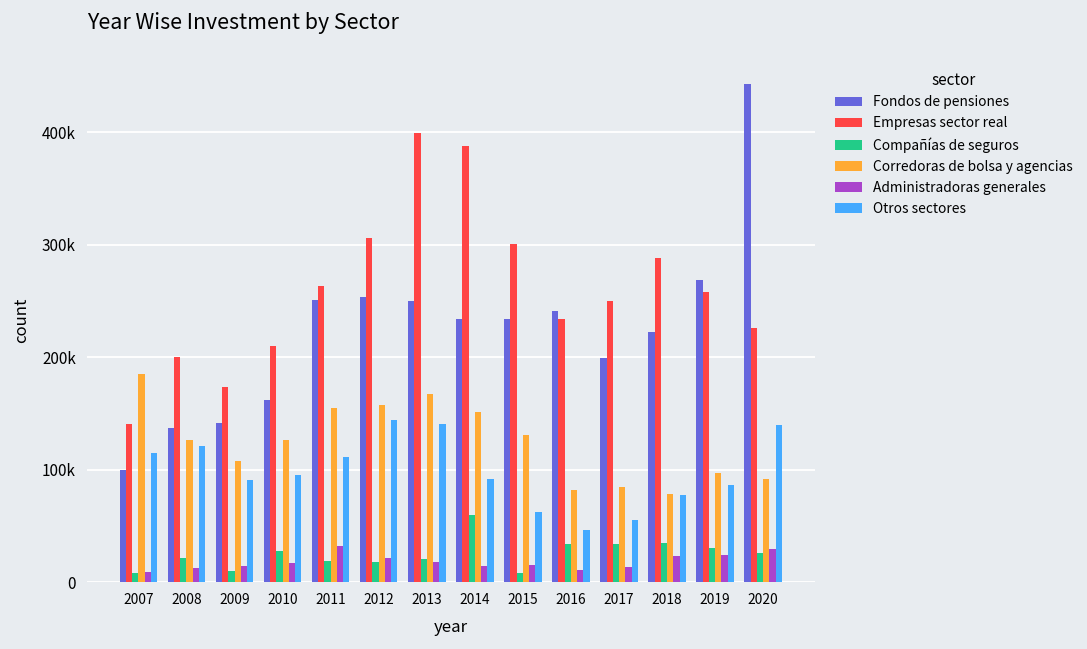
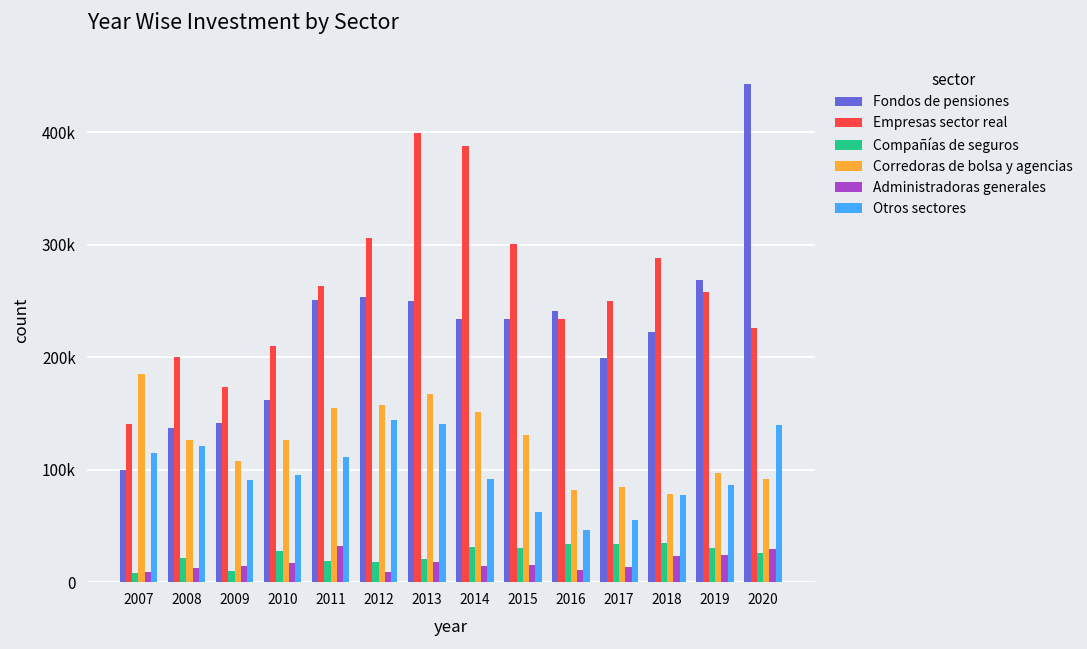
  {
    "Fondos de pensiones": {
      "2007": 100000,
      "2008": 137000,
      "2009": 141000,
      "2010": 162000,
      "2011": 251000,
      "2012": 253000,
      "2013": 250000,
      "2014": 234000,
      "2015": 234000,
      "2016": 241000,
      "2017": 200000,
      "2018": 223000,
      "2019": 268000,
      "2020": 443000
    },
    "Empresas sector real": {
      "2007": 141000,
      "2008": 200000,
      "2009": 174000,
      "2010": 210000,
      "2011": 263000,
      "2012": 306000,
      "2013": 399000,
      "2014": 388000,
      "2015": 301000,
      "2016": 234000,
      "2017": 250000,
      "2018": 288000,
      "2019": 258000,
      "2020": 226000
    },
    "Compañías de seguros": {
      "2007": 8000,
      "2008": 22000,
      "2009": 10000,
      "2010": 28000,
      "2011": 19000,
      "2012": 18000,
      "2013": 20000,
-     "2014": 60000,
-     "2015": 8000,
+     "2014": 31000,
+     "2015": 30000,
      "2016": 34000,
      "2017": 33000,
      "2018": 34000,
      "2019": 30000,
      "2020": 26000
    },
    "Corredoras de bolsa y agencias": {
      "2007": 185000,
      "2008": 126000,
      "2009": 108000,
      "2010": 127000,
      "2011": 155000,
      "2012": 158000,
      "2013": 167000,
      "2014": 151000,
      "2015": 130000,
      "2016": 82000,
      "2017": 85000,
      "2018": 79000,
      "2019": 97000,
      "2020": 92000
    },
    "Administradoras generales": {
      "2007": 9000,
      "2008": 13000,
      "2009": 15000,
      "2010": 17000,
      "2011": 32000,
-     "2012": 21000,
+     "2012": 9000,
      "2013": 18000,
      "2014": 14000,
      "2015": 15000,
      "2016": 11000,
      "2017": 14000,
      "2018": 23000,
      "2019": 24000,
      "2020": 29000
    },
    "Otros sectores": {
      "2007": 115000,
      "2008": 121000,
      "2009": 91000,
      "2010": 95000,
      "2011": 111000,
      "2012": 144000,
      "2013": 140000,
      "2014": 91000,
      "2015": 62000,
      "2016": 47000,
      "2017": 55000,
      "2018": 78000,
      "2019": 86000,
      "2020": 140000
    }
  }
